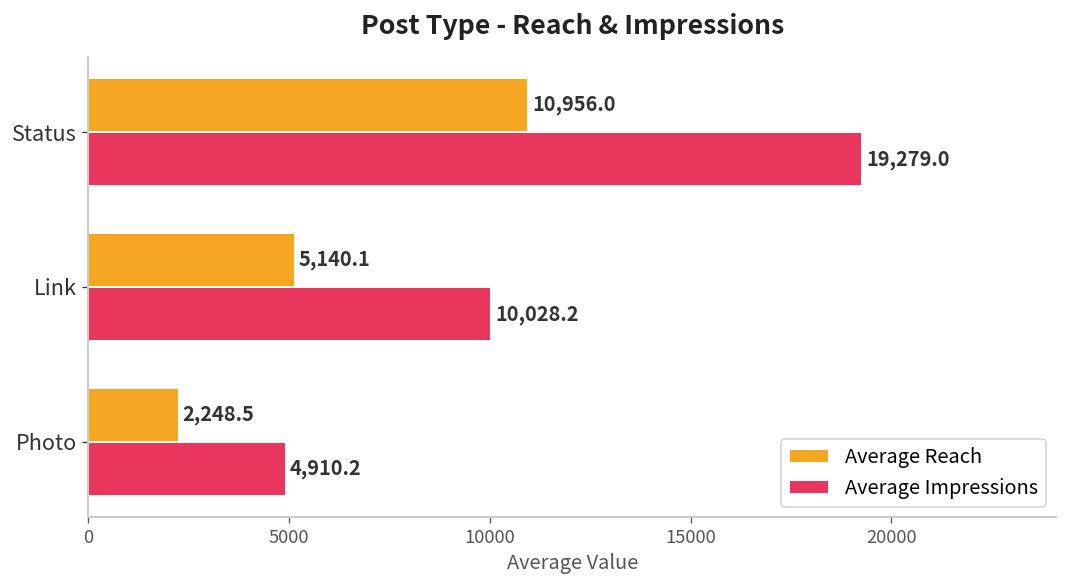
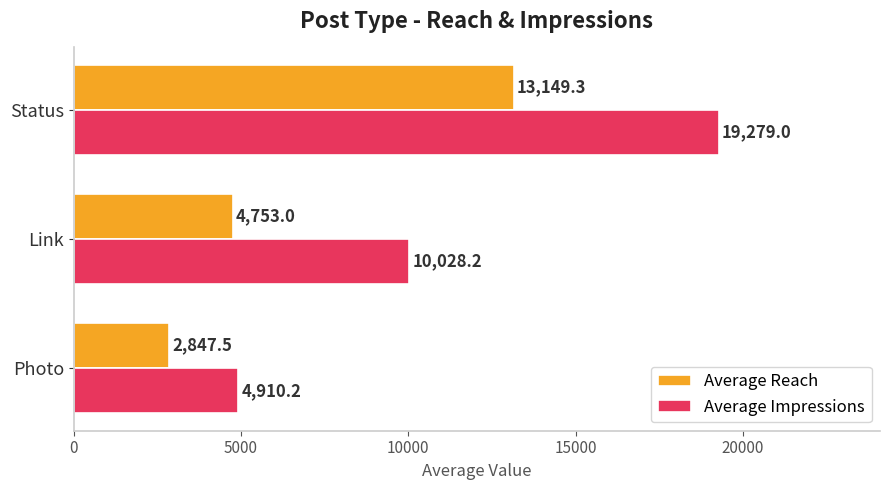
  {
    "Average Reach": {
-     "Status": "10,956.0",
-     "Link": "5,140.1",
-     "Photo": "2,248.5"
+     "Status": "13,149.3",
+     "Link": "4,753.0",
+     "Photo": "2,847.5"
    },
    "Average Impressions": {
      "Status": "19,279.0",
      "Link": "10,028.2",
      "Photo": "4,910.2"
    }
  }
